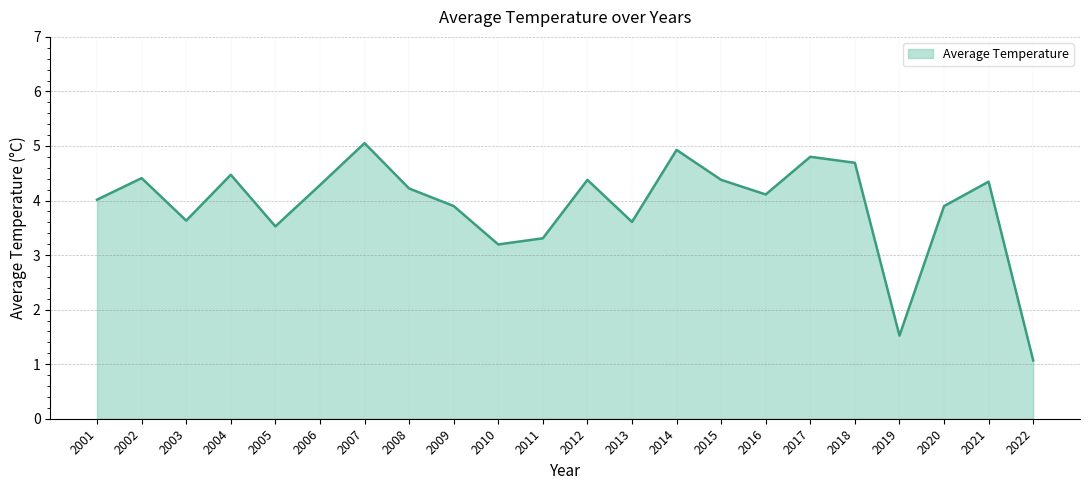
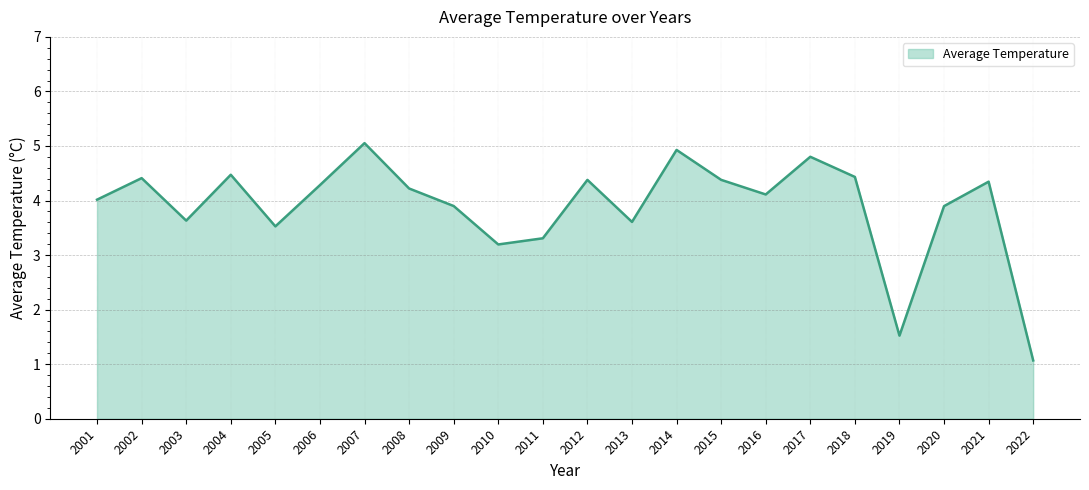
  {
    "2001": 4.0,
    "2002": 4.4,
    "2003": 3.6,
    "2004": 4.5,
    "2005": 3.5,
    "2006": 4.3,
    "2007": 5.1,
    "2008": 4.2,
    "2009": 3.9,
    "2010": 3.2,
    "2011": 3.3,
    "2012": 4.4,
    "2013": 3.6,
    "2014": 4.9,
    "2015": 4.4,
    "2016": 4.1,
    "2017": 4.8,
-   "2018": 4.7,
+   "2018": 4.4,
    "2019": 1.5,
    "2020": 3.9,
    "2021": 4.3,
    "2022": 1.1
  }
